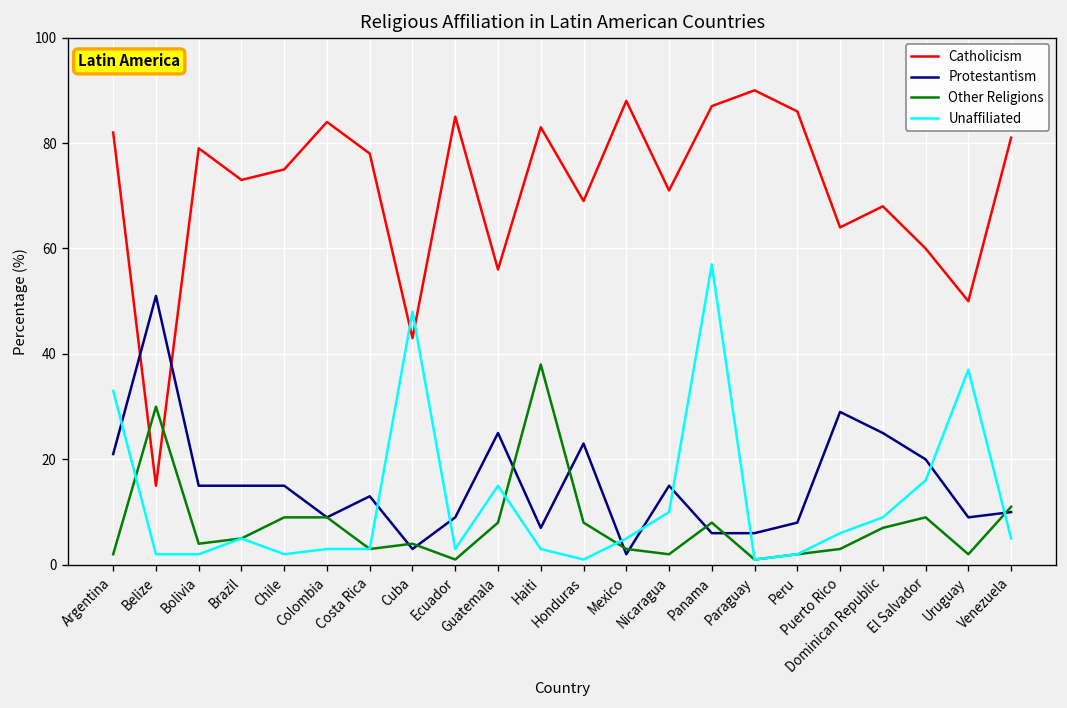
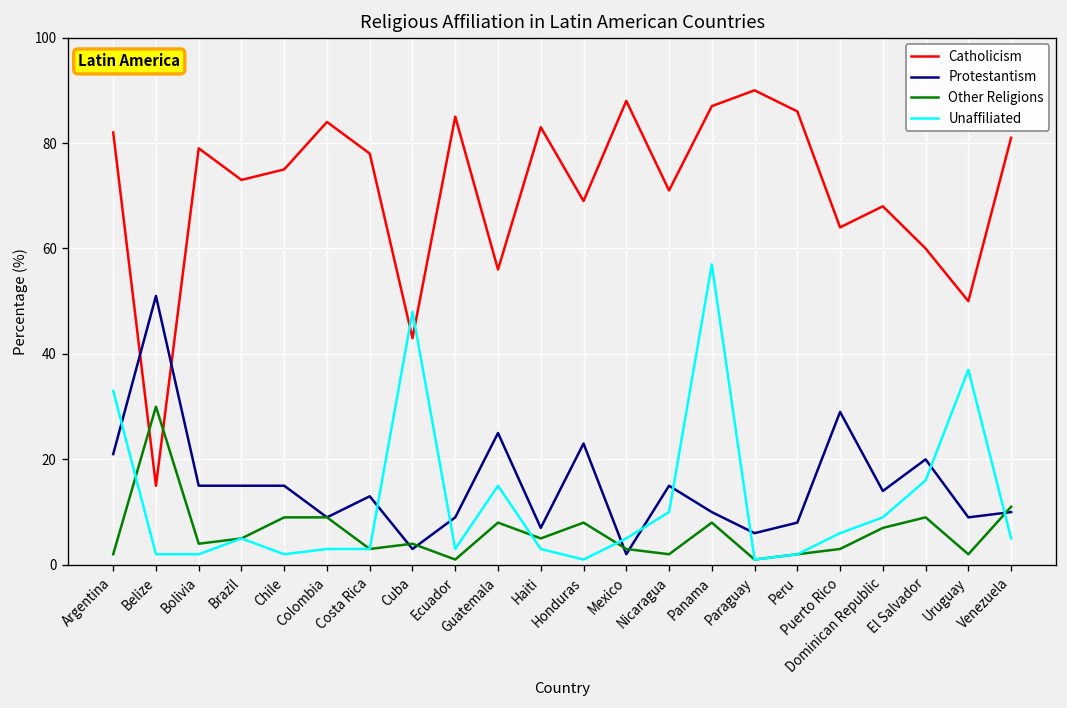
  {
    "Catholicism": {
      "Argentina": 82,
      "Belize": 15,
      "Bolivia": 79,
      "Brazil": 73,
      "Chile": 75,
      "Colombia": 84,
      "Costa Rica": 78,
      "Cuba": 43,
      "Ecuador": 85,
      "Guatemala": 56,
      "Haiti": 83,
      "Honduras": 69,
      "Mexico": 88,
      "Nicaragua": 71,
      "Panama": 87,
      "Paraguay": 90,
      "Peru": 86,
      "Puerto Rico": 64,
      "Dominican Republic": 68,
      "El Salvador": 60,
      "Uruguay": 50,
      "Venezuela": 81
    },
    "Protestantism": {
      "Argentina": 21,
      "Belize": 51,
      "Bolivia": 15,
      "Brazil": 15,
      "Chile": 15,
      "Costa Rica": 13,
      "Cuba": 3,
      "Ecuador": 9,
      "Guatemala": 25,
      "Haiti": 7,
      "Honduras": 23,
      "Mexico": 2,
      "Nicaragua": 15,
-     "Panama": 6,
+     "Panama": 10,
      "Paraguay": 6,
      "Peru": 8,
      "Puerto Rico": 29,
-     "Dominican Republic": 25,
+     "Dominican Republic": 14,
      "El Salvador": 20,
      "Uruguay": 9,
      "Venezuela": 10
    },
    "Other Religions": {
      "Argentina": 2,
      "Belize": 30,
      "Bolivia": 4,
      "Chile": 9,
      "Cuba": 4,
      "Ecuador": 1,
      "Guatemala": 8,
-     "Haiti": 38,
+     "Haiti": 5,
      "Honduras": 8,
      "Mexico": 3,
      "Nicaragua": 2,
      "Panama": 8,
      "Puerto Rico": 3,
      "Dominican Republic": 7,
      "El Salvador": 9,
      "Uruguay": 2,
      "Venezuela": 11
    },
    "Unaffiliated": {
      "Argentina": 33,
      "Belize": 2,
      "Bolivia": 2,
      "Chile": 2,
      "Colombia": 3,
      "Cuba": 48,
      "Ecuador": 3,
      "Guatemala": 15,
      "Haiti": 3,
      "Honduras": 1,
      "Mexico": 5,
      "Nicaragua": 10,
      "Panama": 57,
      "Puerto Rico": 6,
      "Dominican Republic": 9,
      "El Salvador": 16,
      "Uruguay": 37,
      "Venezuela": 5
    }
  }
